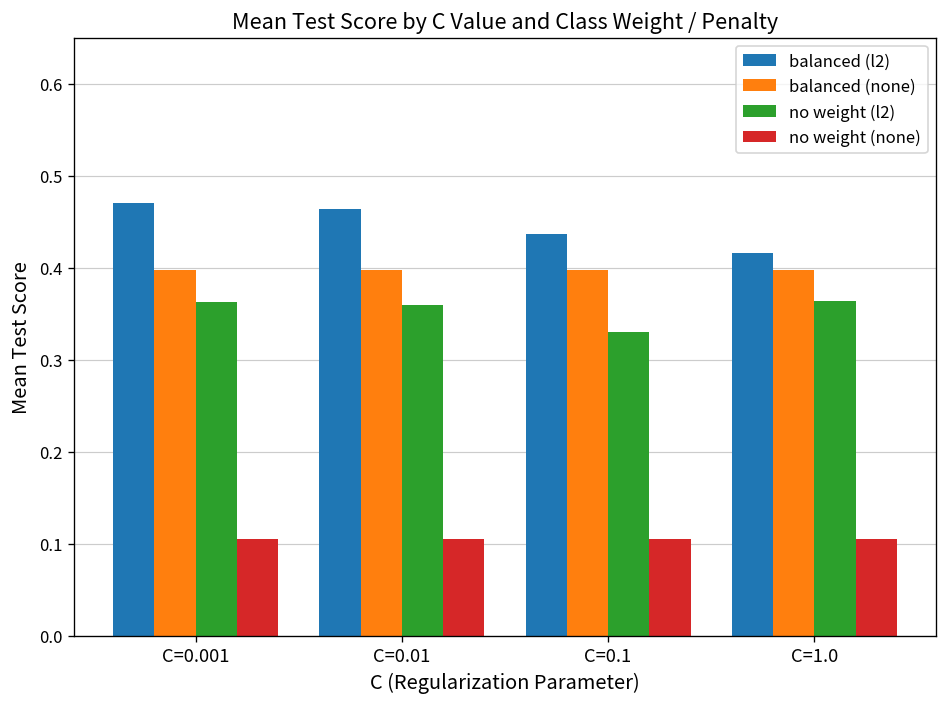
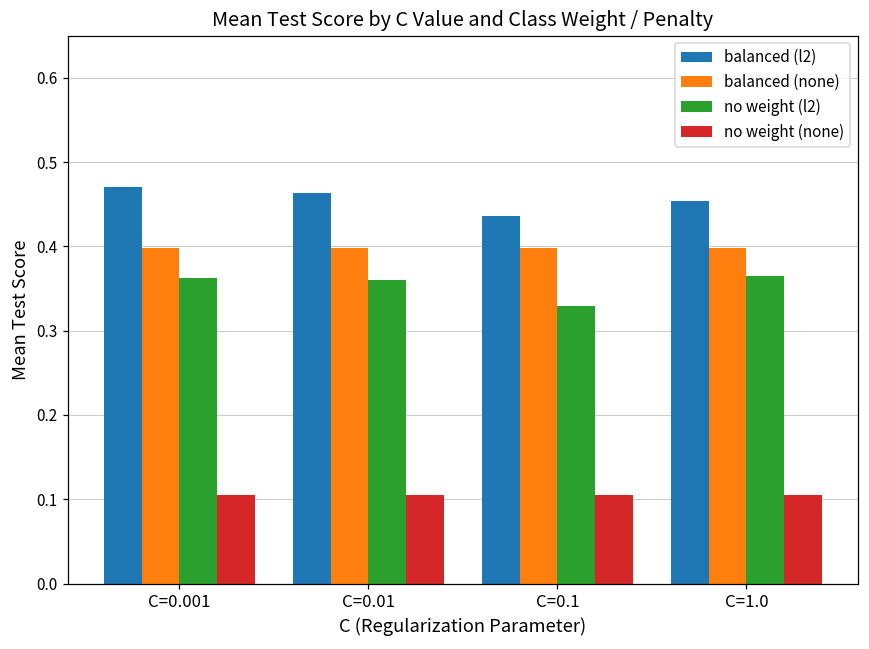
  {
    "balanced (l2)": {
      "C=0.001": 0.47,
      "C=0.01": 0.46,
      "C=0.1": 0.44,
-     "C=1.0": 0.42
+     "C=1.0": 0.45
    },
    "balanced (none)": {
      "C=0.001": 0.40,
      "C=0.01": 0.40,
      "C=0.1": 0.40,
      "C=1.0": 0.40
    },
    "no weight (l2)": {
      "C=0.001": 0.36,
      "C=0.01": 0.36,
      "C=0.1": 0.33,
      "C=1.0": 0.36
    },
    "no weight (none)": {
      "C=0.001": 0.10,
      "C=0.01": 0.10,
      "C=0.1": 0.10,
      "C=1.0": 0.10
    }
  }
